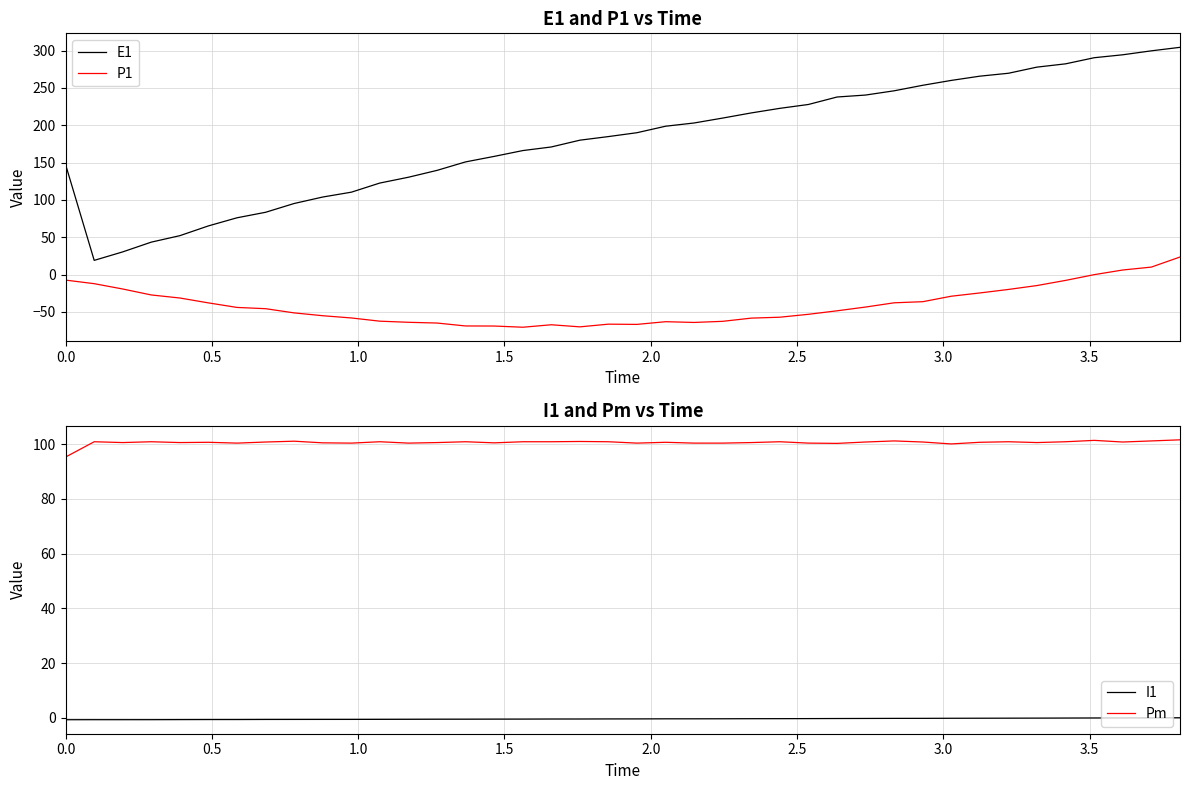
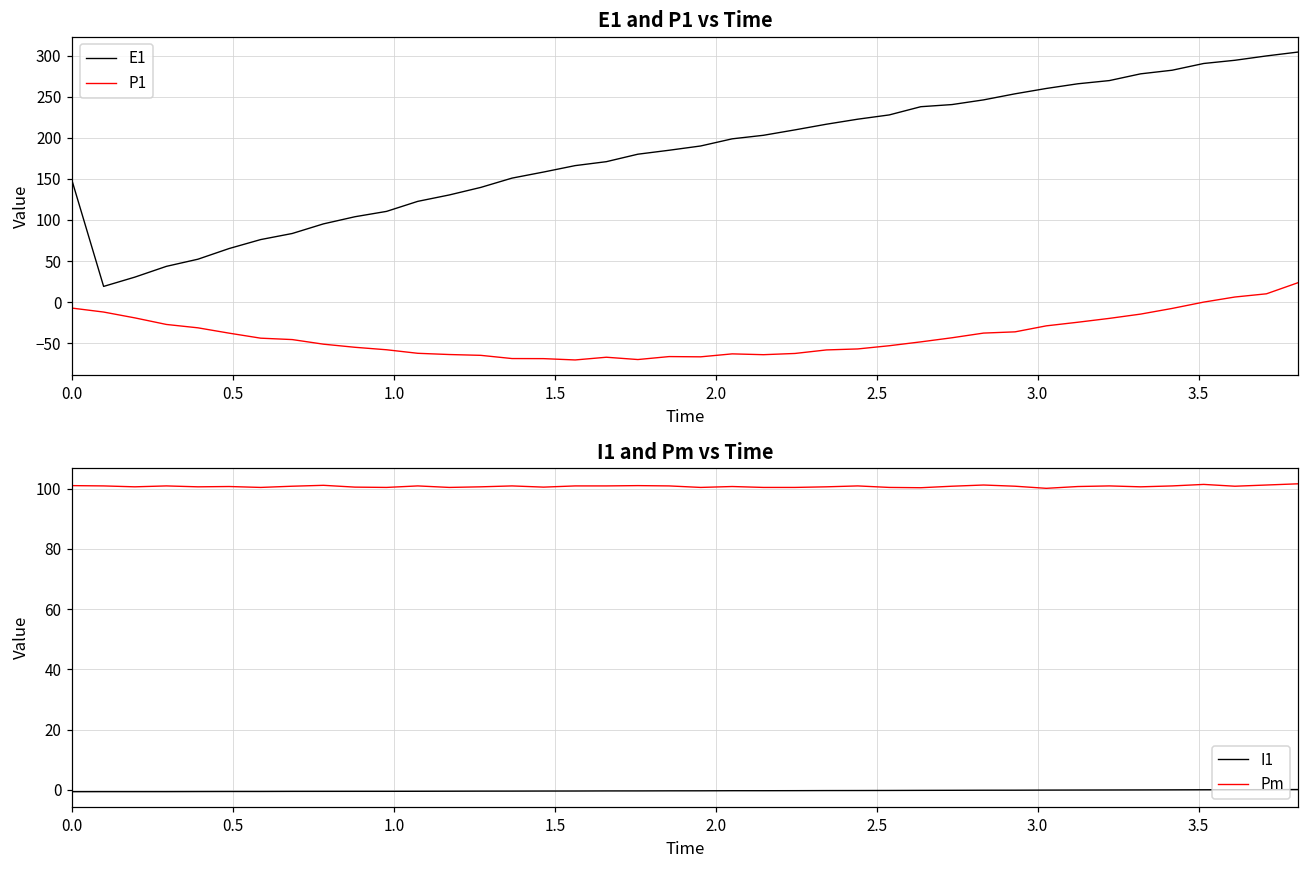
  {
    "E1 and P1 vs Time": {
      "E1": {
        "0.0": 150
      },
      "P1": {
        "0.0": -10
      }
    },
    "I1 and Pm vs Time": {
      "I1": {
        "0.0": -1
      },
      "Pm": {
-       "0.0": 95
+       "0.0": 101
      }
    }
  }
